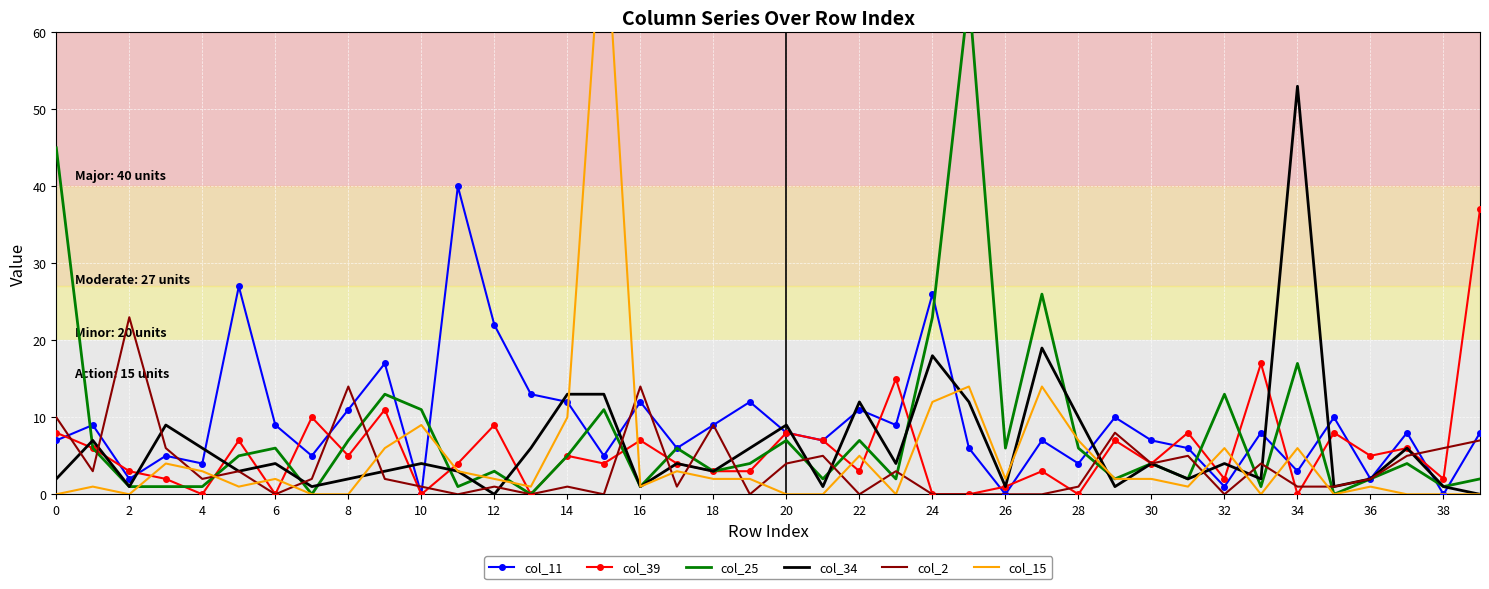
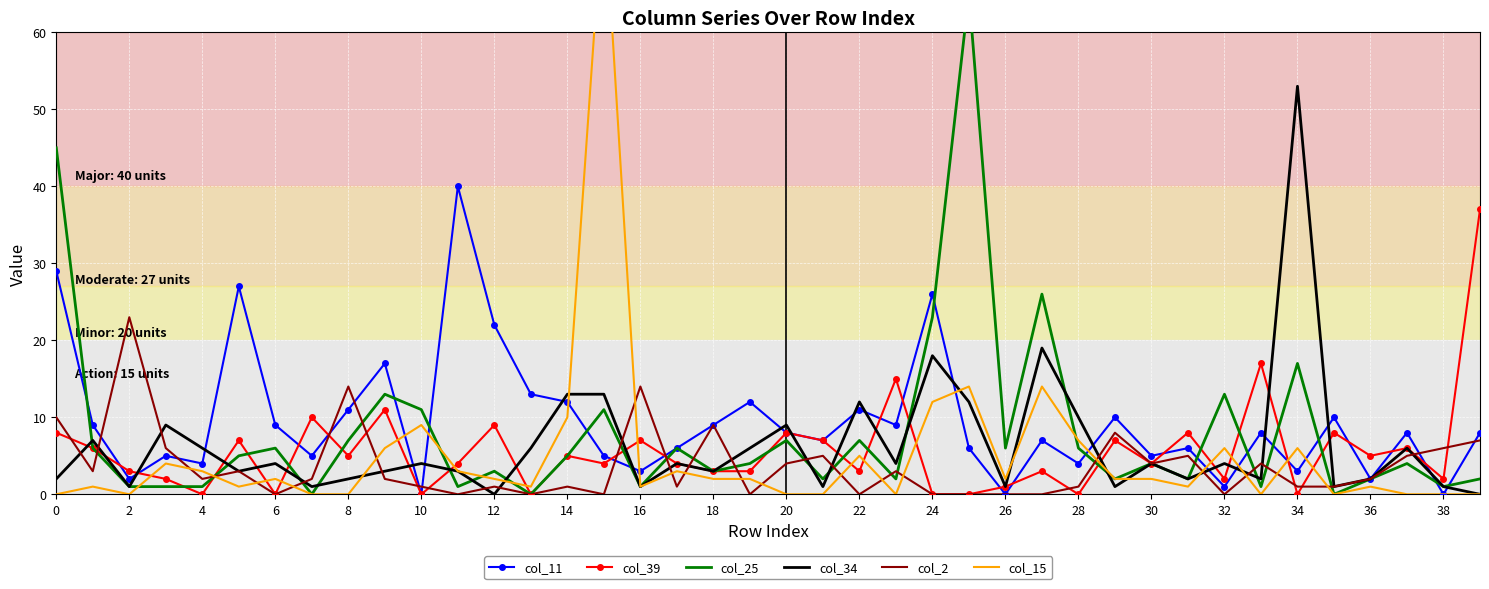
  {
    "col_11": {
-     "0": 7,
+     "0": 29,
      "2": 2,
      "4": 4,
      "6": 9,
      "8": 11,
      "12": 22,
      "14": 12,
-     "16": 12,
+     "16": 3,
      "22": 11,
      "24": 26,
      "28": 4,
-     "30": 7,
+     "30": 5,
      "32": 1,
      "34": 3
    },
    "col_39": {
      "0": 8,
      "2": 3,
      "4": 0,
      "8": 5,
      "12": 9,
      "16": 7,
      "22": 3,
      "28": 0,
      "32": 2,
      "34": 0,
      "36": 5,
      "38": 2
    },
    "col_25": {
      "0": 45,
      "4": 1,
      "6": 6,
      "8": 7,
      "10": 11,
      "12": 3,
      "20": 7,
      "22": 7,
      "24": 23,
      "26": 6,
      "28": 6,
      "32": 13,
      "34": 17
    },
    "col_34": {
      "0": 2,
      "4": 6,
      "6": 4,
      "8": 2,
      "10": 4,
      "12": 0,
      "14": 13,
      "20": 9,
      "22": 12,
      "24": 18,
      "28": 10,
      "32": 4,
      "34": 53
    },
    "col_2": {
      "0": 10,
      "4": 2,
      "8": 14,
      "10": 1,
      "12": 1,
      "14": 1,
      "16": 14,
      "20": 4,
      "22": 0,
      "28": 1,
      "32": 0,
      "34": 1,
      "38": 6
    },
    "col_15": {
      "0": 0,
      "2": 0,
      "4": 3,
      "6": 2,
      "8": 0,
      "10": 9,
      "12": 2,
      "14": 10,
      "18": 2,
      "20": 0,
      "22": 5,
      "24": 12,
      "26": 2,
      "28": 7,
      "30": 2,
      "32": 6,
      "34": 6,
      "36": 1
    }
  }
